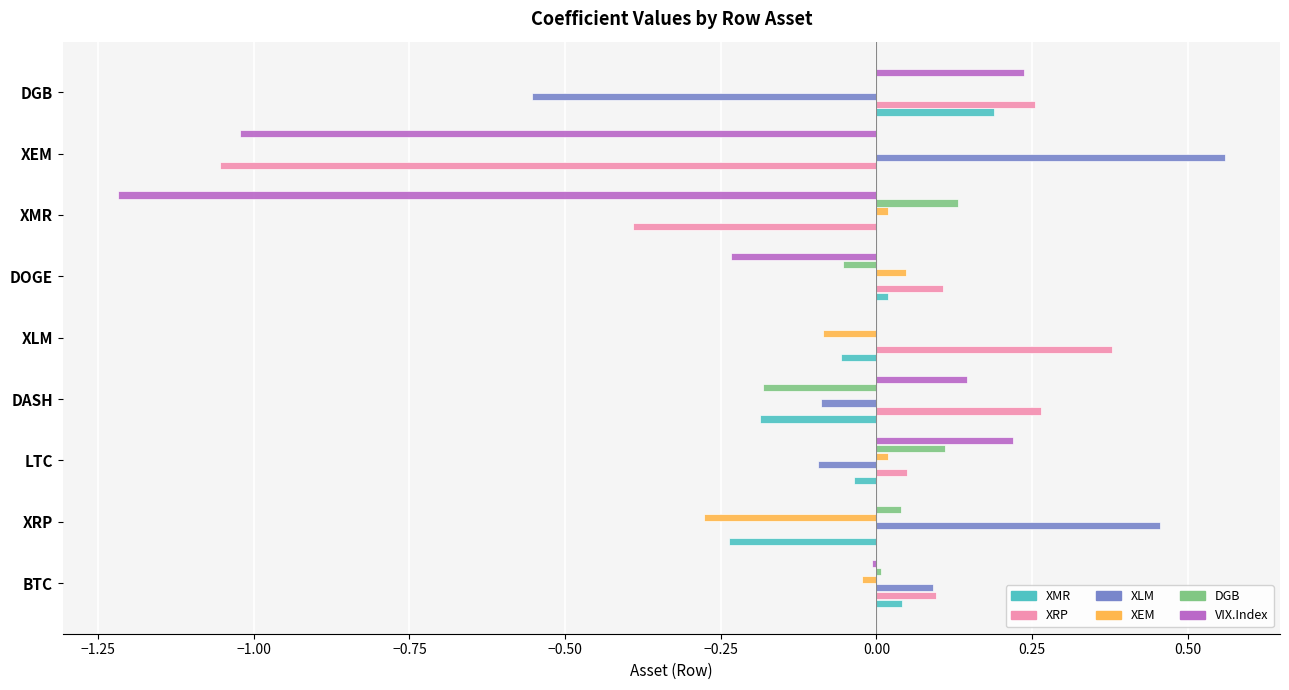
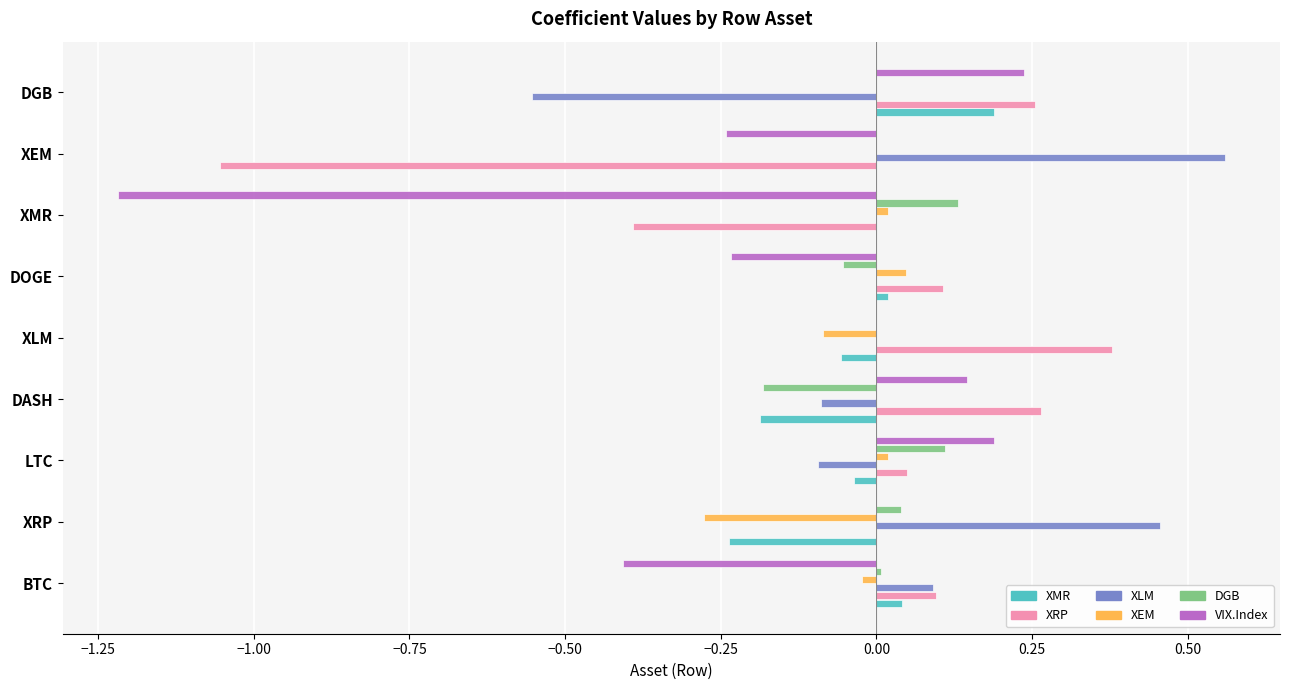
  {
    "XMR": {
      "DGB": 0.19,
      "XEM": 0.00,
      "XMR": 0.00,
      "DOGE": 0.02,
      "XLM": -0.06,
      "DASH": -0.19,
      "LTC": -0.04,
      "XRP": -0.24,
      "BTC": 0.04
    },
    "XRP": {
      "DGB": 0.25,
      "XEM": -1.06,
      "XMR": -0.39,
      "DOGE": 0.11,
      "XLM": 0.38,
      "DASH": 0.26,
      "LTC": 0.05,
      "XRP": 0.00,
      "BTC": 0.10
    },
    "XLM": {
      "DGB": -0.55,
      "XEM": 0.56,
      "XMR": 0.00,
      "DOGE": 0.00,
      "XLM": 0.00,
      "DASH": -0.09,
      "LTC": -0.09,
      "XRP": 0.46,
      "BTC": 0.09
    },
    "XEM": {
      "DGB": 0.00,
      "XEM": 0.00,
      "XMR": 0.02,
      "DOGE": 0.05,
      "XLM": -0.09,
      "DASH": 0.00,
      "LTC": 0.02,
      "XRP": -0.28,
      "BTC": -0.02
    },
    "DGB": {
      "DGB": 0.00,
      "XEM": 0.00,
      "XMR": 0.13,
      "DOGE": -0.05,
      "XLM": 0.00,
      "DASH": -0.18,
      "LTC": 0.11,
      "XRP": 0.04,
      "BTC": 0.01
    },
    "VIX.Index": {
      "DGB": 0.24,
-     "XEM": -1.02,
+     "XEM": -0.24,
      "XMR": -1.22,
      "DOGE": -0.23,
      "XLM": 0.00,
      "DASH": 0.14,
-     "LTC": 0.22,
+     "LTC": 0.19,
      "XRP": 0.00,
-     "BTC": -0.01
+     "BTC": -0.41
    }
  }
